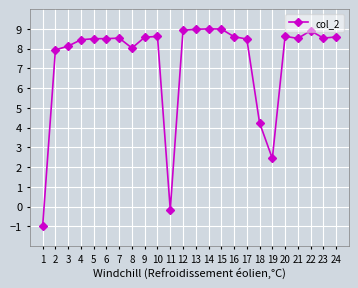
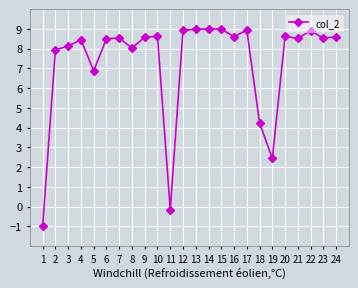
  {
    "1": -1.0,
    "2": 7.9,
    "3": 8.1,
    "4": 8.4,
-   "5": 8.5,
+   "5": 6.9,
    "6": 8.5,
    "7": 8.5,
    "8": 8.0,
    "9": 8.6,
    "10": 8.6,
    "11": -0.2,
    "12": 8.9,
    "13": 9.0,
    "14": 9.0,
    "15": 9.0,
    "16": 8.6,
-   "17": 8.5,
+   "17": 8.9,
    "18": 4.2,
    "19": 2.4,
    "20": 8.6,
    "21": 8.5,
    "23": 8.5,
    "24": 8.6
  }
